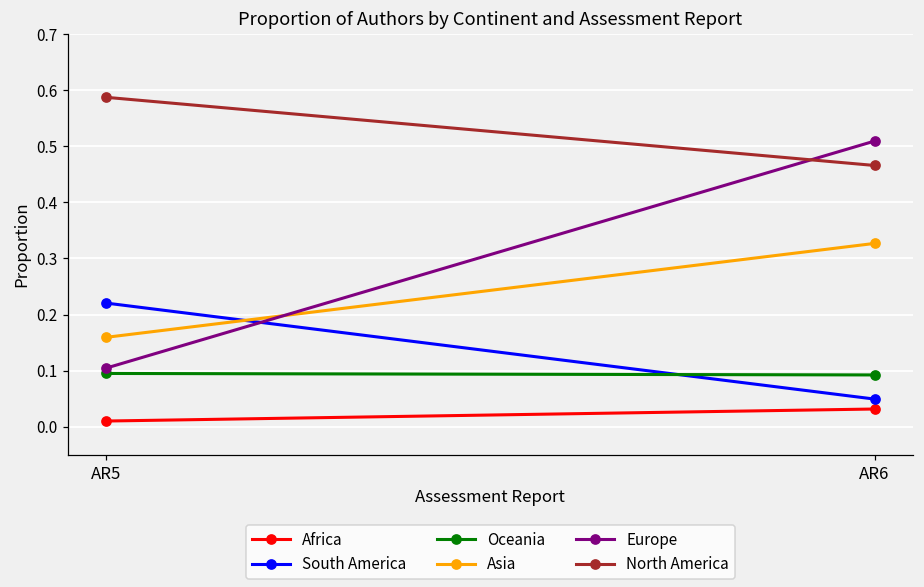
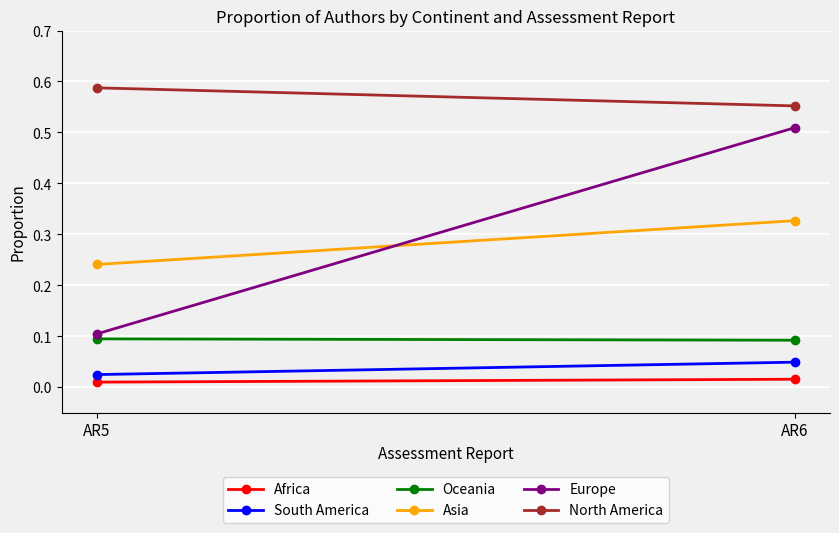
  {
    "Africa": {
      "AR5": 0.01,
-     "AR6": 0.03
+     "AR6": 0.02
    },
    "South America": {
-     "AR5": 0.22,
+     "AR5": 0.02,
      "AR6": 0.05
    },
    "Oceania": {
      "AR5": 0.09,
      "AR6": 0.09
    },
    "Asia": {
-     "AR5": 0.16,
+     "AR5": 0.24,
      "AR6": 0.33
    },
    "Europe": {
      "AR5": 0.10,
      "AR6": 0.51
    },
    "North America": {
      "AR5": 0.59,
-     "AR6": 0.47
+     "AR6": 0.55
    }
  }
